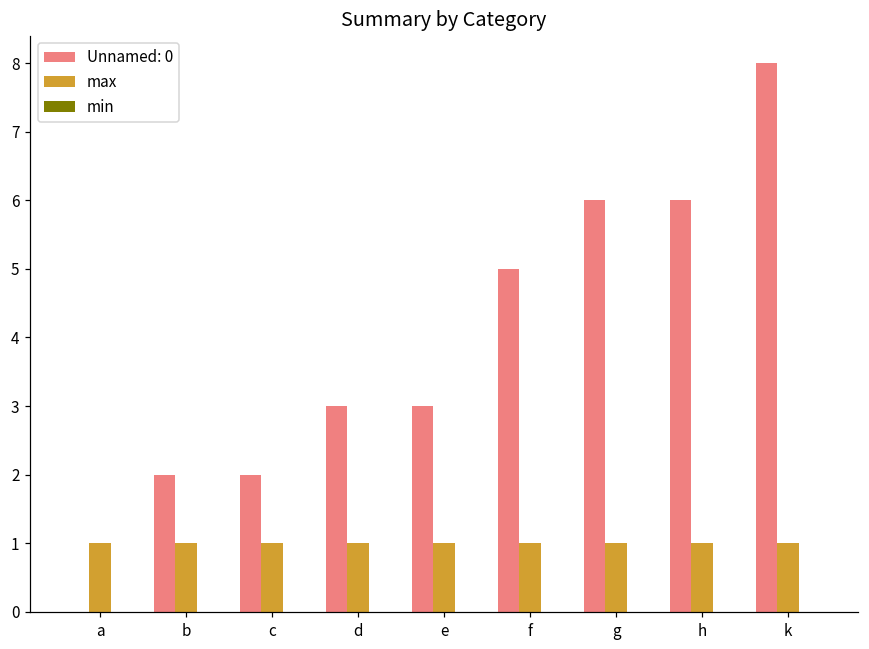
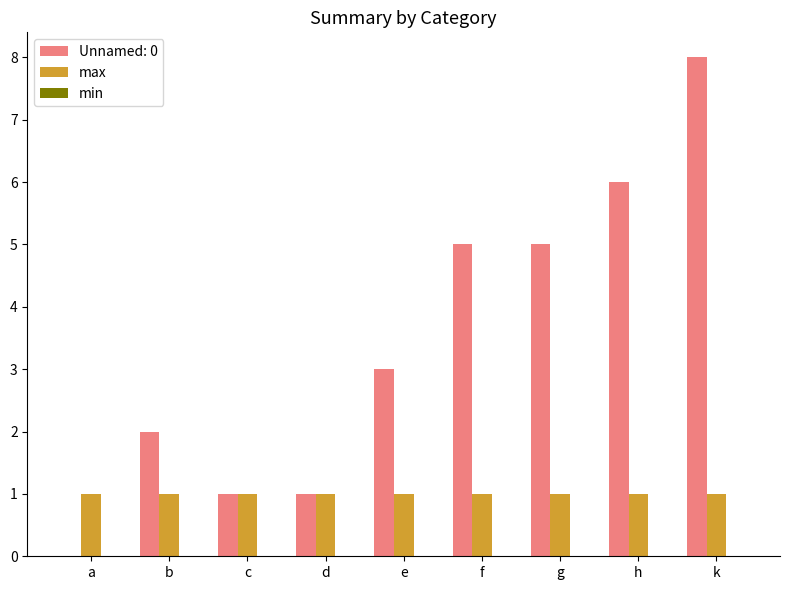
  {
    "Unnamed: 0": {
      "a": 0,
      "b": 2,
-     "c": 2,
-     "d": 3,
+     "c": 1,
+     "d": 1,
      "e": 3,
      "f": 5,
-     "g": 6,
+     "g": 5,
      "h": 6,
      "k": 8
    },
    "max": {
      "a": 1,
      "b": 1,
      "c": 1,
      "d": 1,
      "e": 1,
      "f": 1,
      "g": 1,
      "h": 1,
      "k": 1
    },
    "min": {
      "a": 0,
      "b": 0,
      "c": 0,
      "d": 0,
      "e": 0,
      "f": 0,
      "g": 0,
      "h": 0,
      "k": 0
    }
  }
